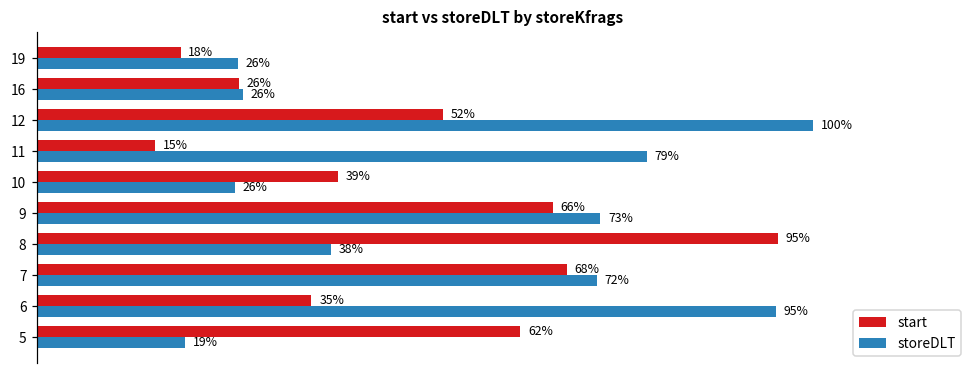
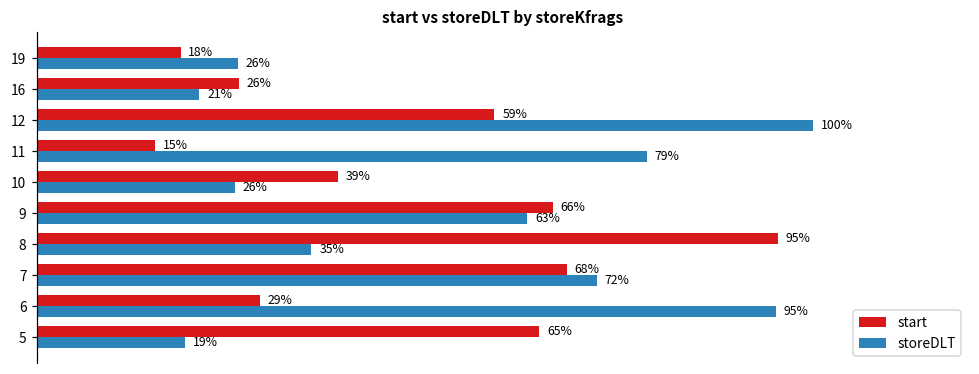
  {
    "start": {
      "19": "18%",
      "16": "26%",
-     "12": "52%",
+     "12": "59%",
      "11": "15%",
      "10": "39%",
      "9": "66%",
      "8": "95%",
      "7": "68%",
-     "6": "35%",
-     "5": "62%"
+     "6": "29%",
+     "5": "65%"
    },
    "storeDLT": {
      "19": "26%",
-     "16": "26%",
+     "16": "21%",
      "12": "100%",
      "11": "79%",
      "10": "26%",
-     "9": "73%",
-     "8": "38%",
+     "9": "63%",
+     "8": "35%",
      "7": "72%",
      "6": "95%",
      "5": "19%"
    }
  }
